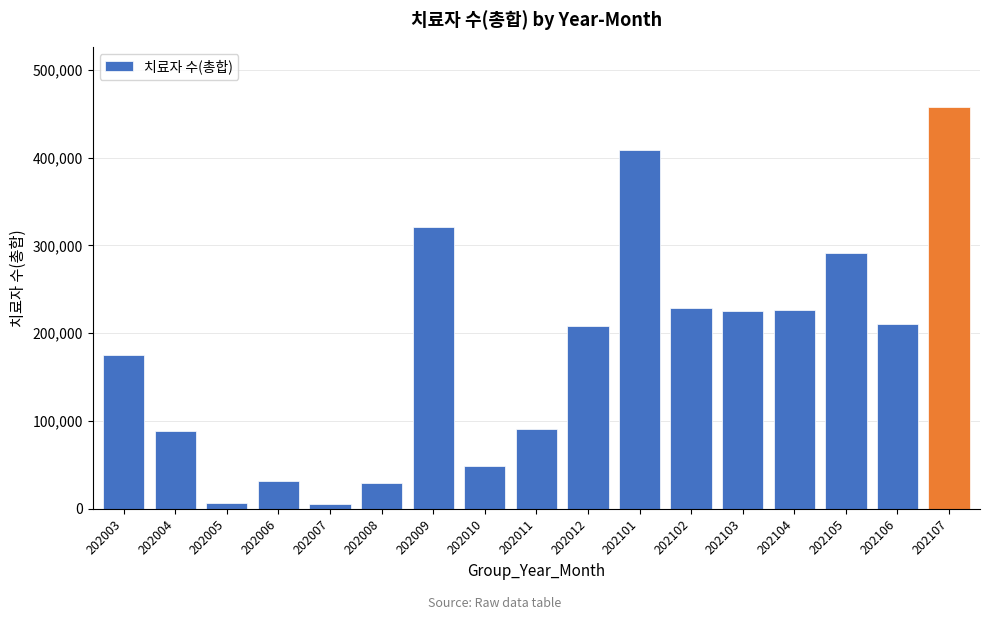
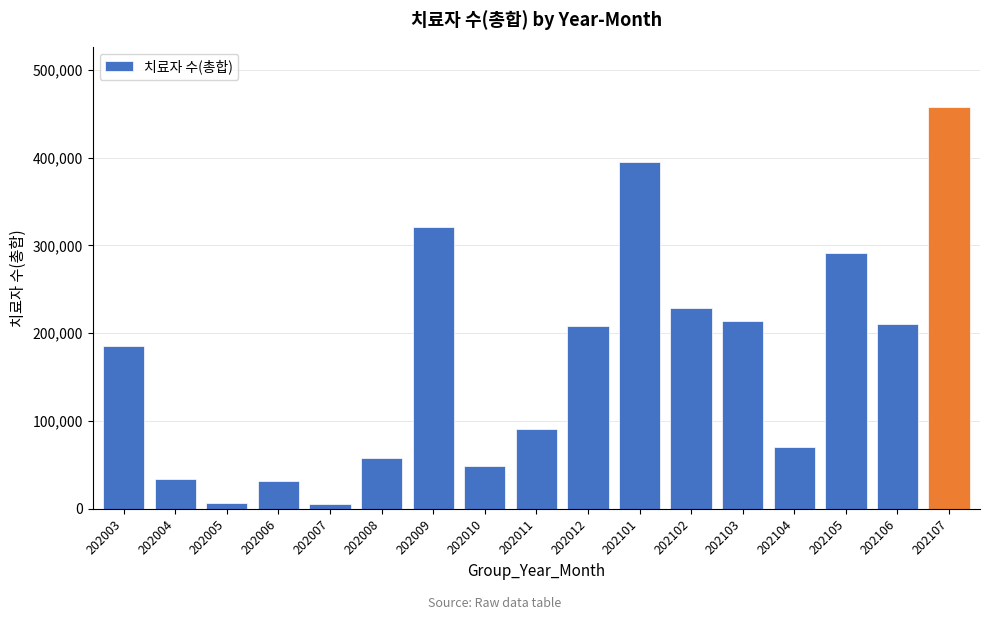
  {
-   "202003": "180,000",
-   "202004": "90,000",
+   "202003": "190,000",
+   "202004": "30,000",
    "202005": "10,000",
    "202006": "30,000",
    "202007": "10,000",
-   "202008": "30,000",
+   "202008": "60,000",
    "202009": "320,000",
    "202010": "50,000",
    "202011": "90,000",
    "202012": "210,000",
-   "202101": "410,000",
+   "202101": "400,000",
    "202102": "230,000",
-   "202103": "230,000",
-   "202104": "230,000",
+   "202103": "210,000",
+   "202104": "70,000",
    "202105": "290,000",
    "202106": "210,000",
    "202107": "460,000"
  }
